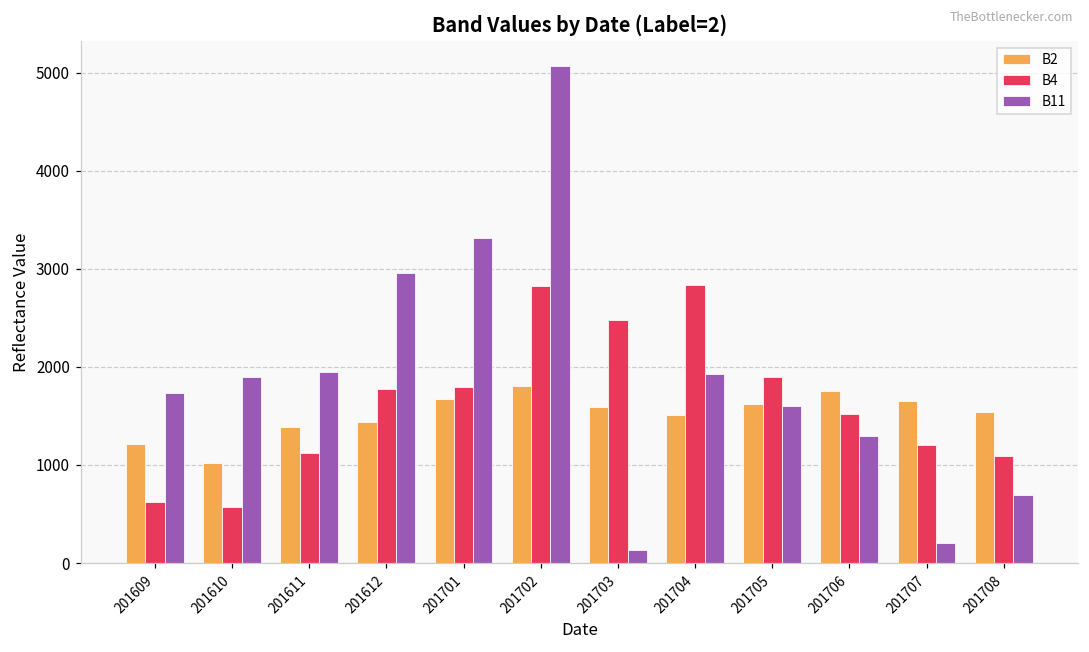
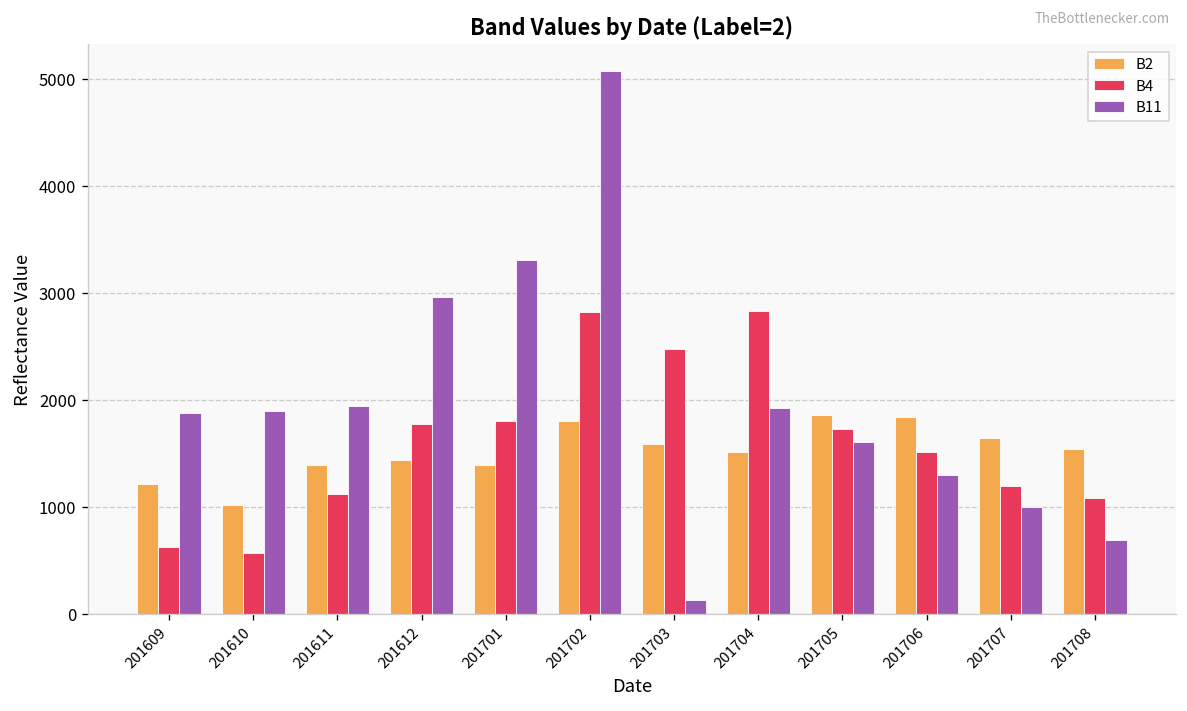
  {
    "B2": {
      "201609": 1200,
      "201610": 1000,
      "201611": 1400,
      "201612": 1400,
-     "201701": 1700,
+     "201701": 1400,
      "201702": 1800,
      "201703": 1600,
      "201704": 1500,
-     "201705": 1600,
-     "201706": 1750,
+     "201705": 1900,
+     "201706": 1840,
      "201707": 1600,
      "201708": 1500
    },
    "B4": {
      "201609": 600,
      "201610": 600,
      "201611": 1100,
      "201612": 1800,
      "201701": 1800,
      "201702": 2800,
      "201703": 2500,
      "201704": 2800,
-     "201705": 1900,
+     "201705": 1700,
      "201706": 1500,
      "201707": 1200,
      "201708": 1100
    },
    "B11": {
-     "201609": 1700,
+     "201609": 1900,
      "201610": 1900,
      "201611": 1900,
      "201612": 3000,
      "201701": 3300,
      "201702": 5100,
      "201703": 100,
      "201704": 1900,
      "201705": 1600,
      "201706": 1300,
-     "201707": 200,
+     "201707": 1000,
      "201708": 700
    }
  }
